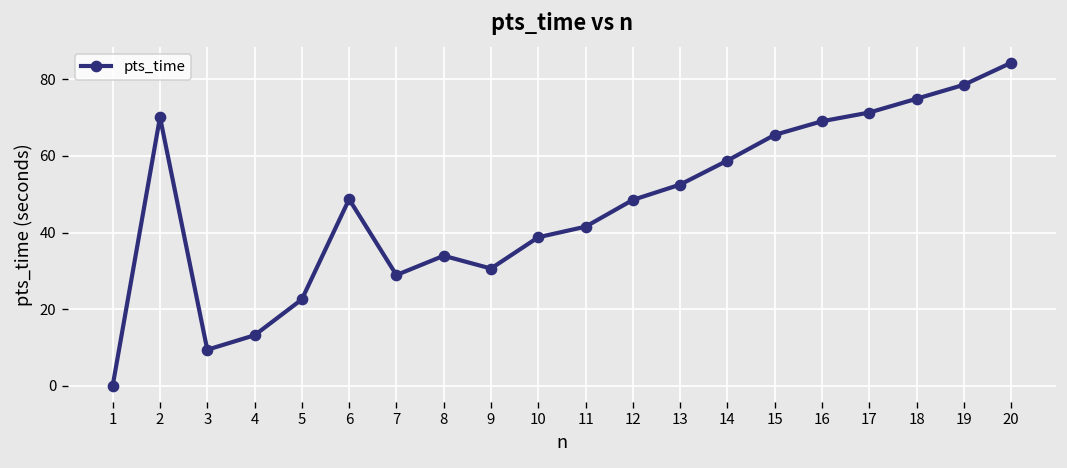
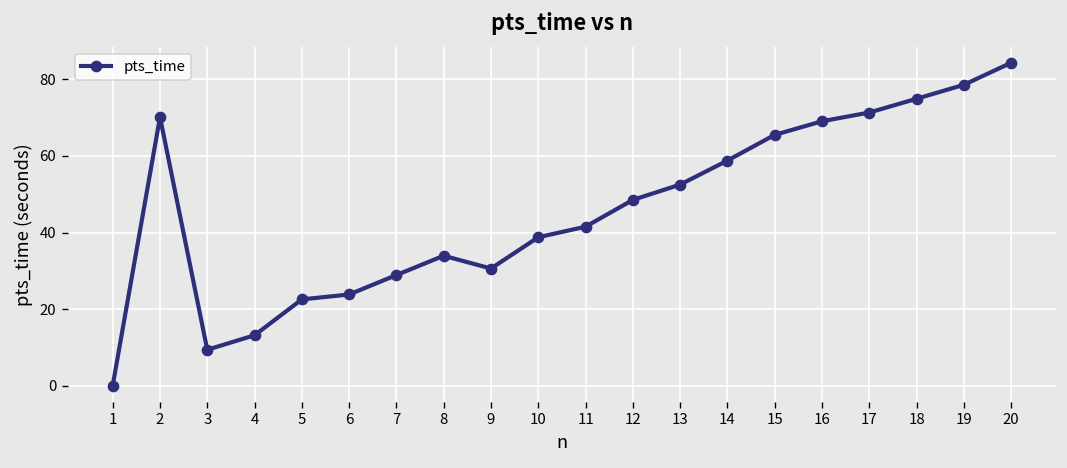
  {
    "1": 0,
    "2": 70,
    "3": 9,
    "4": 13,
    "5": 23,
-   "6": 49,
+   "6": 24,
    "7": 29,
    "8": 34,
    "9": 31,
    "10": 39,
    "11": 42,
    "12": 49,
    "13": 53,
    "14": 59,
    "15": 66,
    "16": 69,
    "17": 71,
    "18": 75,
    "19": 79,
    "20": 84
  }
